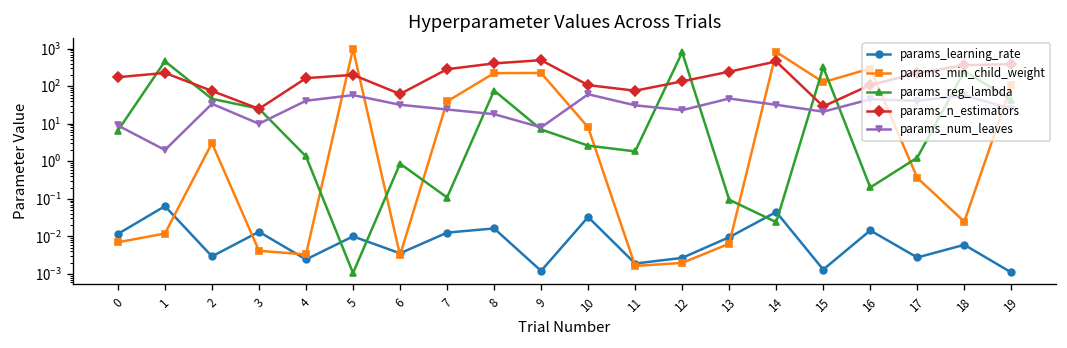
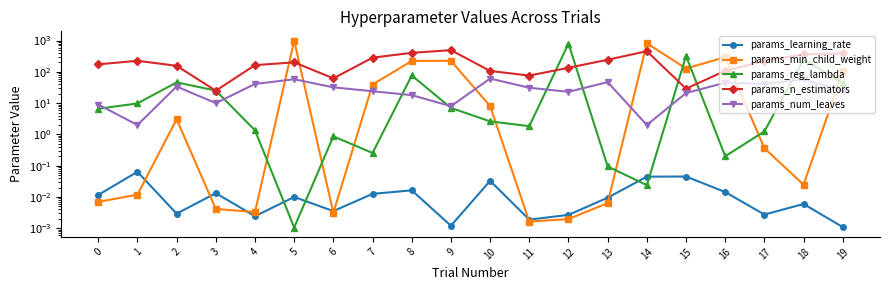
  {
    "params_learning_rate": {
      "0": 0.012,
      "1": 0.06,
      "2": 0.003,
      "3": 0.013,
      "4": 0.002,
      "5": 0.010,
      "7": 0.013,
      "8": 0.02,
      "9": 0.0012,
      "10": 0.03,
      "12": 0.003,
      "13": 0.009,
      "14": 0.04,
-     "15": 0.0013,
+     "15": 0.05,
      "16": 0.01,
      "17": 0.003,
      "18": 0.006,
      "19": 0.0011
    },
    "params_min_child_weight": {
      "0": 0.007,
      "1": 0.012,
      "2": 3,
      "3": 0.004,
      "4": 0.003,
      "5": 1000,
      "7": 40,
      "8": 200,
      "9": 200,
      "10": 8,
      "12": 0.002,
      "13": 0.006,
      "14": 800,
      "15": 130,
      "17": 0.4,
      "18": 0.02
    },
    "params_reg_lambda": {
      "0": 7,
-     "1": 500,
+     "1": 10,
      "2": 50,
      "4": 1.4,
      "5": 0.0011,
      "6": 0.9,
-     "7": 0.11,
+     "7": 0.3,
      "8": 80,
      "10": 3,
      "11": 2,
      "12": 800,
      "13": 0.09,
      "14": 0.02,
      "15": 300,
      "16": 0.2,
      "17": 1.2
    },
    "params_n_estimators": {
      "0": 200,
      "1": 200,
-     "2": 80,
+     "2": 200,
      "4": 200,
      "5": 200,
      "6": 60,
      "7": 300,
      "8": 400,
      "9": 500,
      "10": 110,
      "11": 80,
      "12": 140,
      "13": 200,
      "14": 500,
      "15": 30
    },
    "params_num_leaves": {
      "0": 9,
      "1": 2,
      "2": 30,
      "3": 10,
      "4": 40,
      "5": 60,
      "6": 30,
      "7": 20,
      "8": 20,
      "10": 60,
      "11": 30,
      "12": 20,
      "13": 50,
-     "14": 30,
+     "14": 2,
      "15": 20
    }
  }
